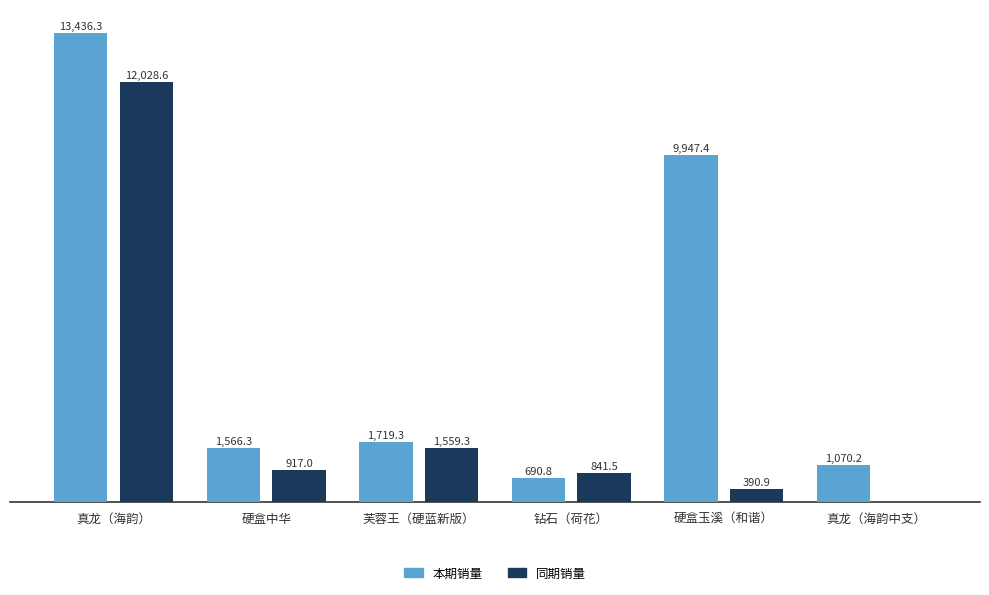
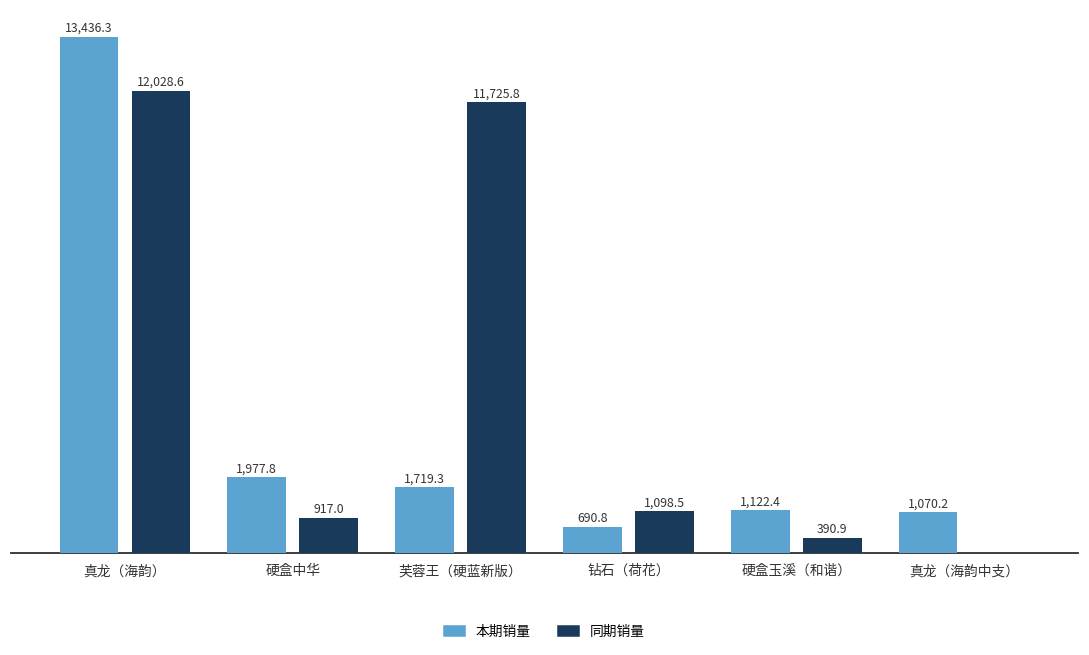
  {
    "本期销量": {
      "真龙（海韵）": "13,436.3",
-     "硬盒中华": "1,566.3",
+     "硬盒中华": "1,977.8",
      "芙蓉王（硬蓝新版）": "1,719.3",
      "钻石（荷花）": "690.8",
-     "硬盒玉溪（和谐）": "9,947.4",
+     "硬盒玉溪（和谐）": "1,122.4",
      "真龙（海韵中支）": "1,070.2"
    },
    "同期销量": {
      "真龙（海韵）": "12,028.6",
      "硬盒中华": "917.0",
-     "芙蓉王（硬蓝新版）": "1,559.3",
-     "钻石（荷花）": "841.5",
+     "芙蓉王（硬蓝新版）": "11,725.8",
+     "钻石（荷花）": "1,098.5",
      "硬盒玉溪（和谐）": "390.9"
    }
  }
